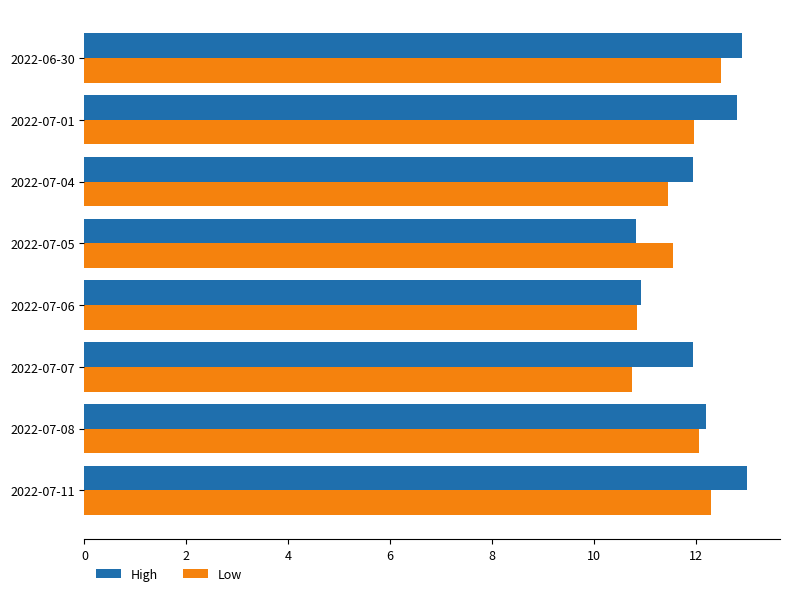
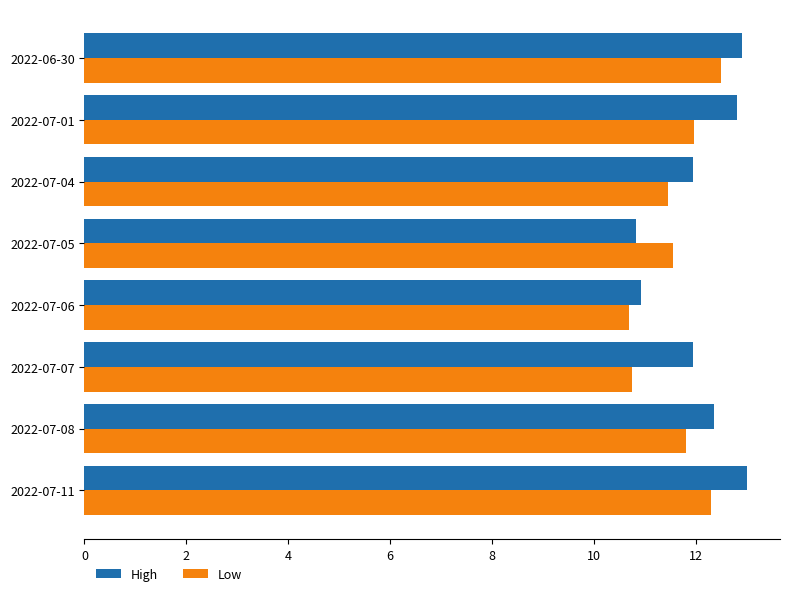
  {
    "High": {
      "2022-06-30": 12.9,
      "2022-07-01": 12.8,
      "2022-07-04": 11.9,
      "2022-07-05": 10.8,
      "2022-07-06": 10.9,
      "2022-07-07": 11.9,
-     "2022-07-08": 12.2,
+     "2022-07-08": 12.4,
      "2022-07-11": 13.0
    },
    "Low": {
      "2022-06-30": 12.5,
      "2022-07-01": 12.0,
      "2022-07-04": 11.4,
      "2022-07-05": 11.6,
-     "2022-07-06": 10.9,
+     "2022-07-06": 10.7,
      "2022-07-07": 10.8,
-     "2022-07-08": 12.1,
+     "2022-07-08": 11.8,
      "2022-07-11": 12.3
    }
  }
